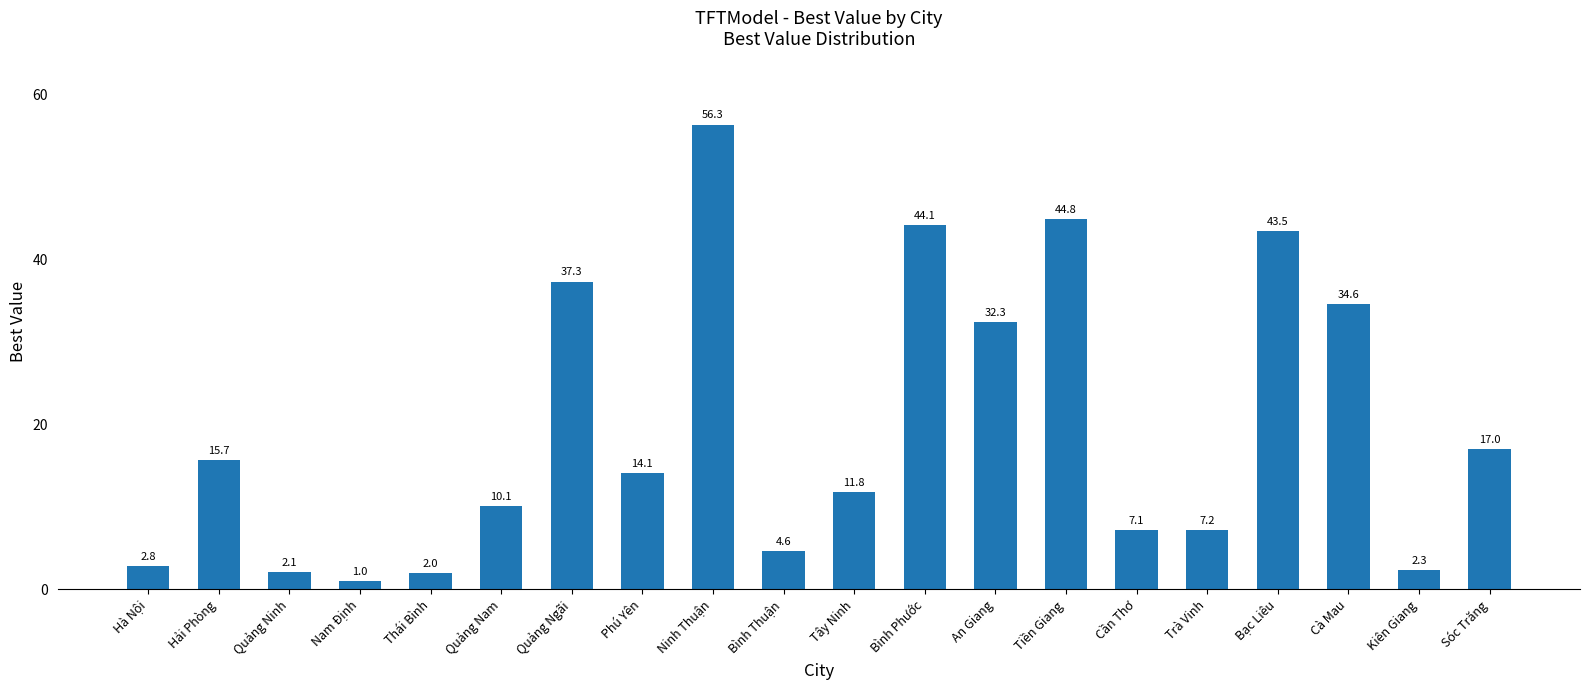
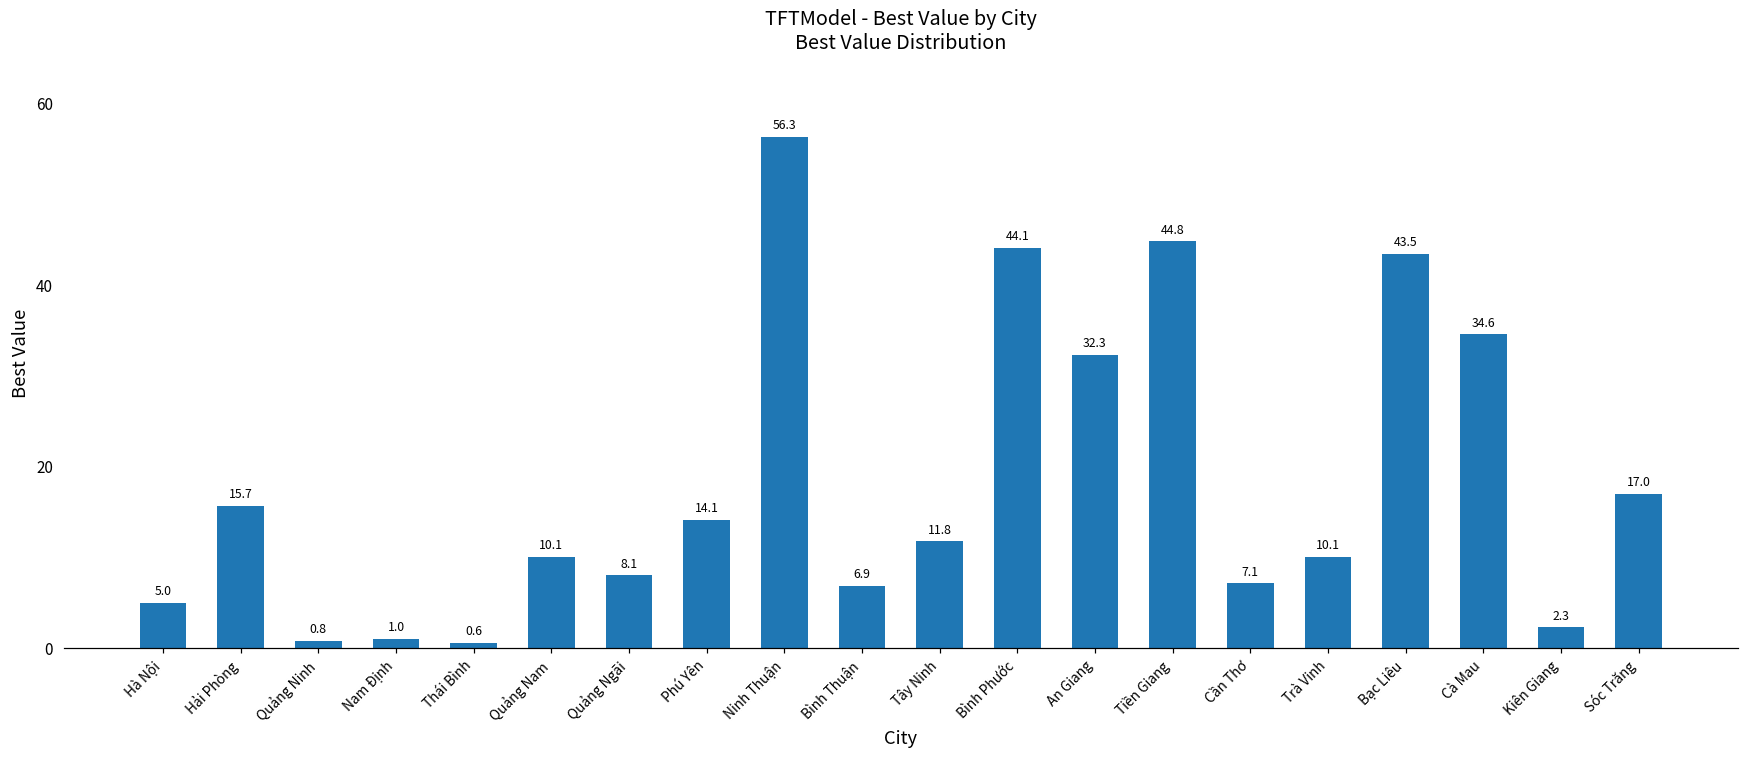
  {
-   "Hà Nội": 2.8,
+   "Hà Nội": 5.0,
    "Hải Phòng": 15.7,
-   "Quảng Ninh": 2.1,
+   "Quảng Ninh": 0.8,
    "Nam Định": 1.0,
-   "Thái Bình": 2.0,
+   "Thái Bình": 0.6,
    "Quảng Nam": 10.1,
-   "Quảng Ngãi": 37.3,
+   "Quảng Ngãi": 8.1,
    "Phú Yên": 14.1,
    "Ninh Thuận": 56.3,
-   "Bình Thuận": 4.6,
+   "Bình Thuận": 6.9,
    "Tây Ninh": 11.8,
    "Bình Phước": 44.1,
    "An Giang": 32.3,
    "Tiền Giang": 44.8,
    "Cần Thơ": 7.1,
-   "Trà Vinh": 7.2,
+   "Trà Vinh": 10.1,
    "Bạc Liêu": 43.5,
    "Cà Mau": 34.6,
    "Kiên Giang": 2.3,
    "Sóc Trăng": 17.0
  }
